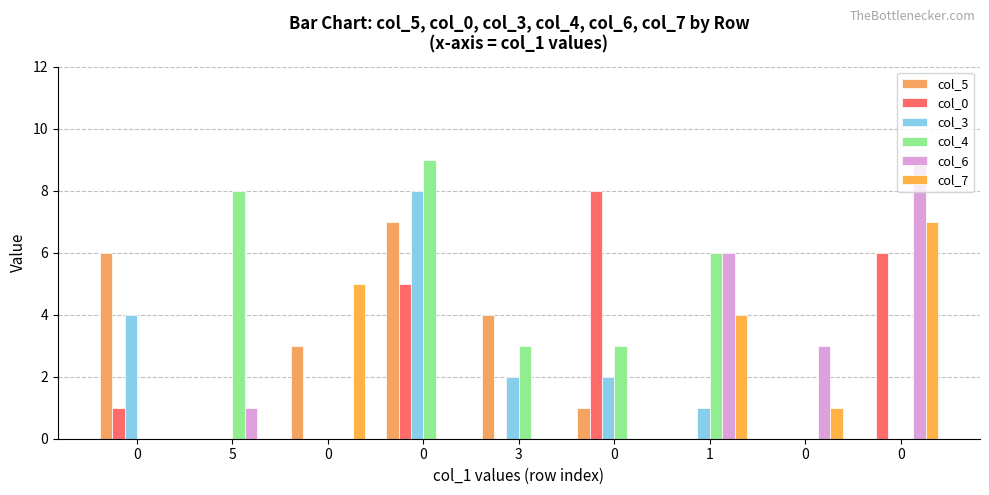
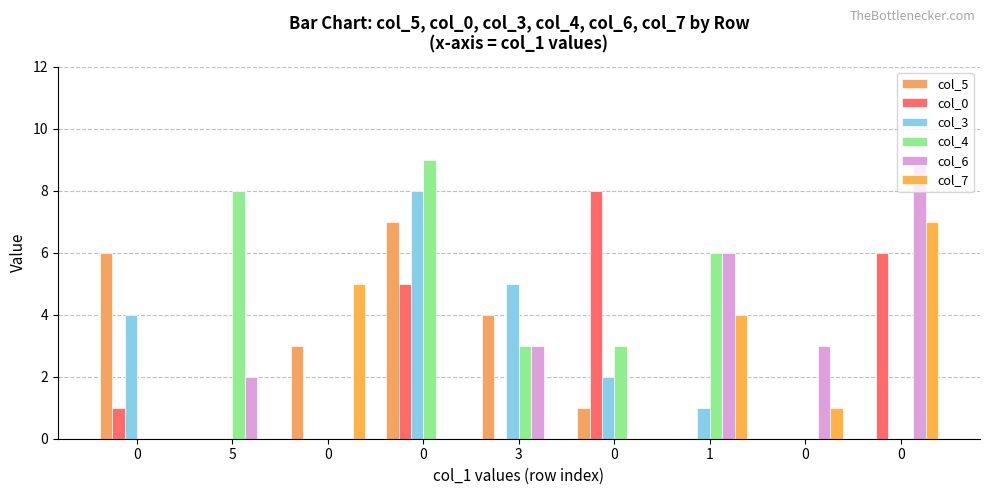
  {
    "col_3": {
      "5": 0,
-     "3": 2,
+     "3": 5,
      "1": 1
    },
    "col_4": {
      "5": 8,
      "3": 3,
      "1": 6
    },
    "col_6": {
-     "5": 1,
-     "3": 0,
+     "5": 2,
+     "3": 3,
      "1": 6
    }
  }
